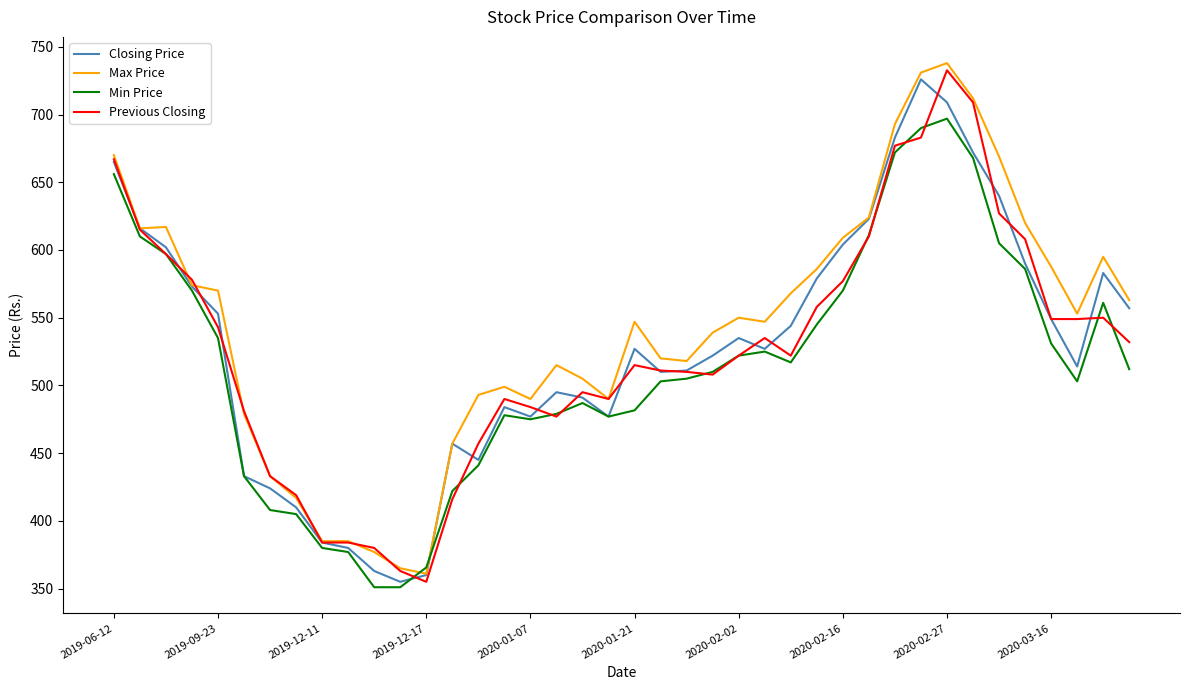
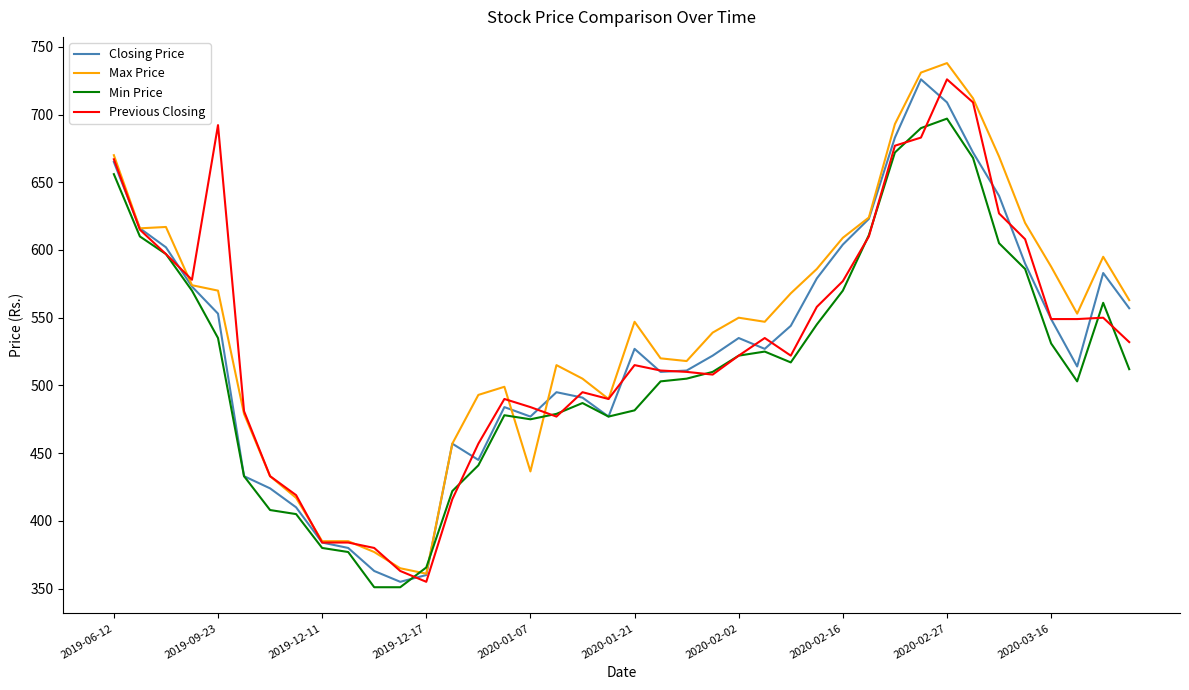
  {
    "Closing Price": {
      "2019-06-12": 665,
      "2019-09-23": 553,
      "2020-01-07": 477,
      "2020-01-21": 527,
      "2020-02-02": 535,
      "2020-02-16": 604,
      "2020-02-27": 709
    },
    "Max Price": {
      "2019-06-12": 670,
      "2019-09-23": 570,
-     "2020-01-07": 490,
+     "2020-01-07": 437,
      "2020-01-21": 547,
      "2020-02-02": 550,
      "2020-02-16": 609,
      "2020-02-27": 738,
      "2020-03-16": 588
    },
    "Min Price": {
      "2019-06-12": 656,
      "2019-09-23": 535,
      "2019-12-11": 380,
      "2019-12-17": 366,
      "2020-01-07": 475,
      "2020-01-21": 482,
      "2020-02-16": 570,
      "2020-02-27": 697,
      "2020-03-16": 531
    },
    "Previous Closing": {
      "2019-06-12": 667,
-     "2019-09-23": 543,
+     "2019-09-23": 692,
      "2019-12-17": 355,
      "2020-01-07": 484,
      "2020-01-21": 515,
      "2020-02-16": 577,
-     "2020-02-27": 733
+     "2020-02-27": 726
    }
  }
